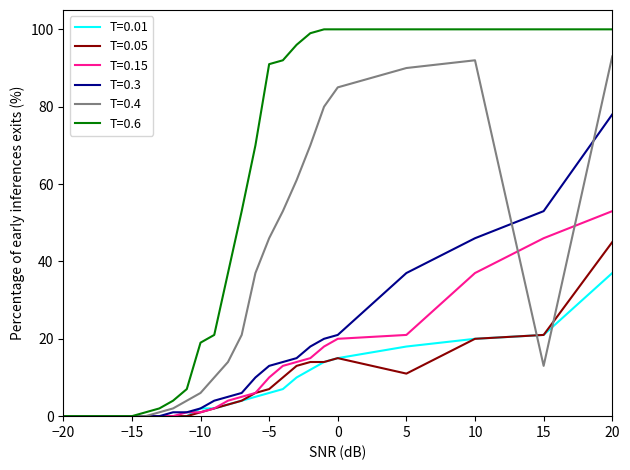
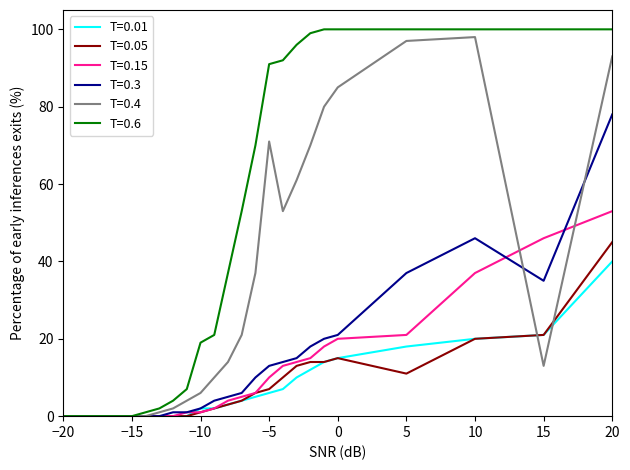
  {
    "T=0.01": {
      "−5": 6,
      "5": 18,
-     "20": 37
+     "20": 40
    },
    "T=0.05": {
      "−5": 7,
      "5": 11,
      "20": 45
    },
    "T=0.15": {
      "−5": 10,
      "0": 20,
      "5": 21,
      "10": 37,
      "15": 46,
      "20": 53
    },
    "T=0.3": {
      "−5": 13,
      "0": 21,
      "5": 37,
      "10": 46,
-     "15": 53,
+     "15": 35,
      "20": 78
    },
    "T=0.4": {
      "−10": 6,
-     "−5": 46,
+     "−5": 71,
      "0": 85,
-     "5": 90,
-     "10": 92,
+     "5": 97,
+     "10": 98,
      "15": 13,
      "20": 93
    },
    "T=0.6": {
      "−10": 19,
      "−5": 91,
      "0": 100,
      "5": 100,
      "10": 100,
      "15": 100,
      "20": 100
    }
  }
